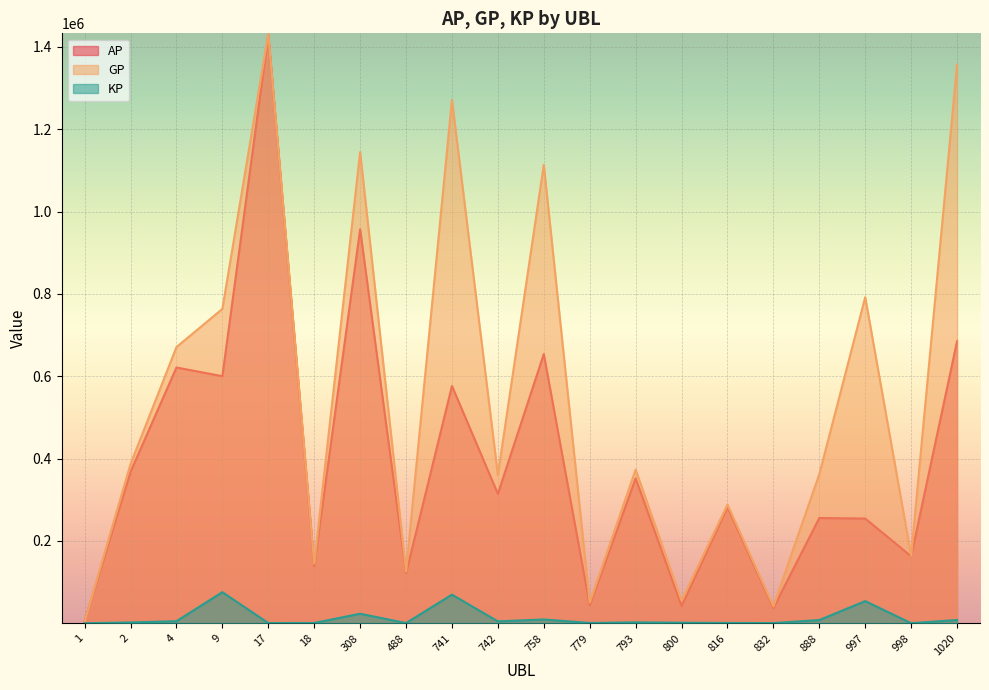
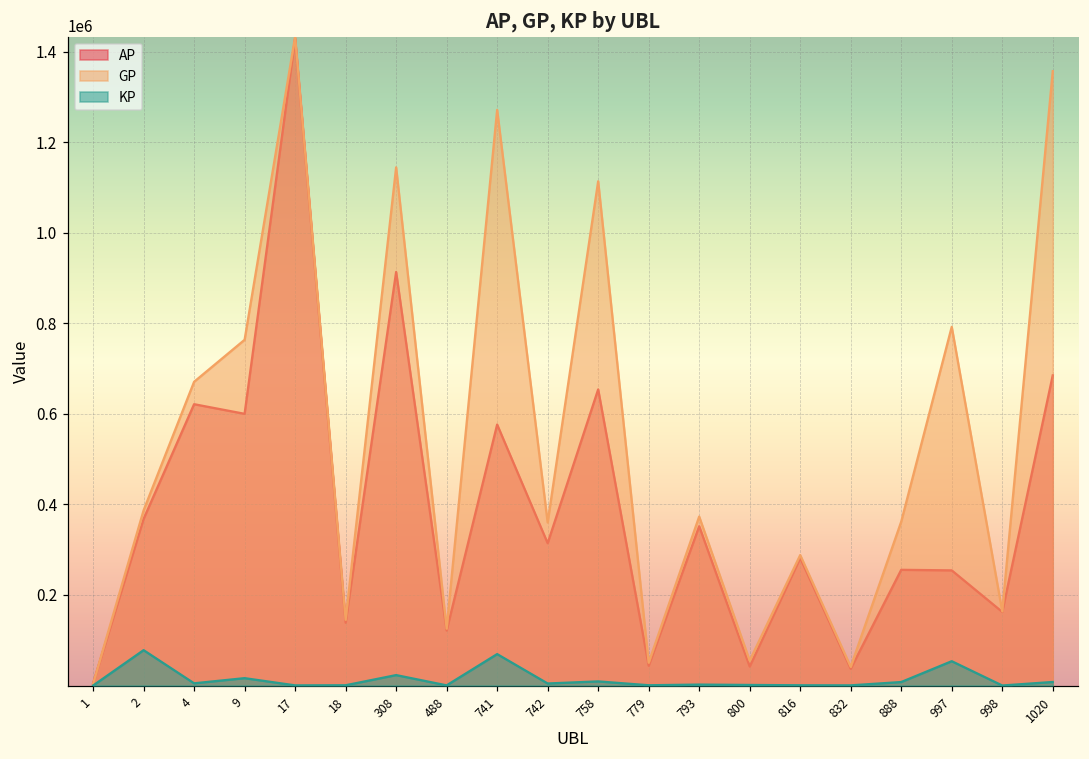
  {
    "AP": {
      "2": 370000,
      "4": 620000,
      "9": 600000,
      "18": 140000,
-     "308": 960000,
+     "308": 910000,
      "741": 580000,
      "742": 310000,
      "758": 650000,
      "779": 40000,
      "793": 350000,
      "800": 40000,
      "816": 280000,
      "888": 260000,
      "997": 250000,
      "1020": 680000
    },
    "GP": {
      "2": 390000,
      "4": 670000,
      "9": 760000,
      "18": 150000,
      "308": 1140000,
      "741": 1270000,
      "742": 360000,
      "758": 1110000,
      "779": 50000,
      "793": 370000,
      "800": 60000,
      "816": 290000,
      "888": 360000,
      "997": 790000,
      "1020": 1360000
    },
    "KP": {
-     "2": 0,
+     "2": 80000,
      "4": 0,
-     "9": 80000,
+     "9": 20000,
      "17": 0,
      "18": 0,
      "308": 20000,
      "488": 0,
      "741": 70000,
      "742": 0,
      "758": 10000,
      "779": 0,
      "793": 0,
      "800": 0,
      "816": 0,
      "832": 0,
      "888": 10000,
      "997": 50000,
      "998": 0,
      "1020": 10000
    }
  }
